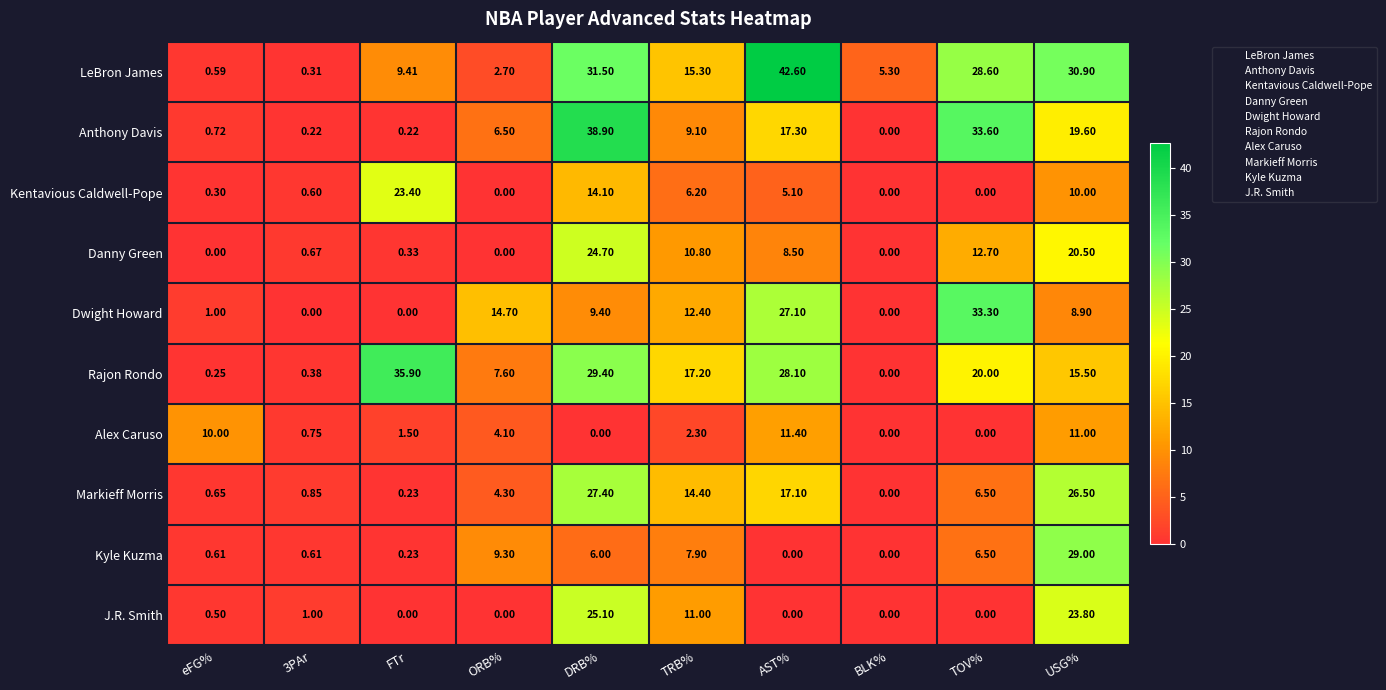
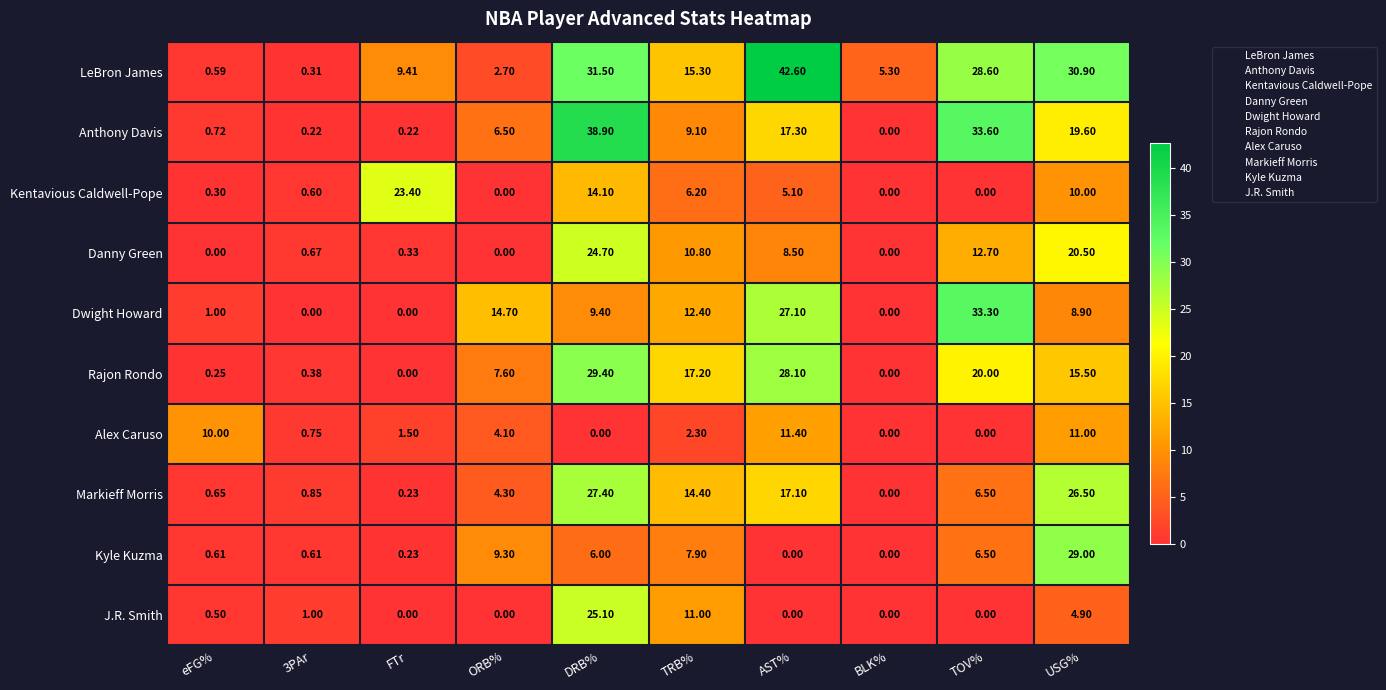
  {
    "LeBron James": {
      "eFG%": 0.59,
      "3PAr": 0.31,
      "FTr": 9.41,
      "ORB%": 2.70,
      "DRB%": 31.50,
      "TRB%": 15.30,
      "AST%": 42.60,
      "BLK%": 5.30,
      "TOV%": 28.60,
      "USG%": 30.90
    },
    "Anthony Davis": {
      "eFG%": 0.72,
      "3PAr": 0.22,
      "FTr": 0.22,
      "ORB%": 6.50,
      "DRB%": 38.90,
      "TRB%": 9.10,
      "AST%": 17.30,
      "BLK%": 0.00,
      "TOV%": 33.60,
      "USG%": 19.60
    },
    "Kentavious Caldwell-Pope": {
      "eFG%": 0.30,
      "3PAr": 0.60,
      "FTr": 23.40,
      "ORB%": 0.00,
      "DRB%": 14.10,
      "TRB%": 6.20,
      "AST%": 5.10,
      "BLK%": 0.00,
      "TOV%": 0.00,
      "USG%": 10.00
    },
    "Danny Green": {
      "eFG%": 0.00,
      "3PAr": 0.67,
      "FTr": 0.33,
      "ORB%": 0.00,
      "DRB%": 24.70,
      "TRB%": 10.80,
      "AST%": 8.50,
      "BLK%": 0.00,
      "TOV%": 12.70,
      "USG%": 20.50
    },
    "Dwight Howard": {
      "eFG%": 1.00,
      "3PAr": 0.00,
      "FTr": 0.00,
      "ORB%": 14.70,
      "DRB%": 9.40,
      "TRB%": 12.40,
      "AST%": 27.10,
      "BLK%": 0.00,
      "TOV%": 33.30,
      "USG%": 8.90
    },
    "Rajon Rondo": {
      "eFG%": 0.25,
      "3PAr": 0.38,
-     "FTr": 35.90,
+     "FTr": 0.00,
      "ORB%": 7.60,
      "DRB%": 29.40,
      "TRB%": 17.20,
      "AST%": 28.10,
      "BLK%": 0.00,
      "TOV%": 20.00,
      "USG%": 15.50
    },
    "Alex Caruso": {
      "eFG%": 10.00,
      "3PAr": 0.75,
      "FTr": 1.50,
      "ORB%": 4.10,
      "DRB%": 0.00,
      "TRB%": 2.30,
      "AST%": 11.40,
      "BLK%": 0.00,
      "TOV%": 0.00,
      "USG%": 11.00
    },
    "Markieff Morris": {
      "eFG%": 0.65,
      "3PAr": 0.85,
      "FTr": 0.23,
      "ORB%": 4.30,
      "DRB%": 27.40,
      "TRB%": 14.40,
      "AST%": 17.10,
      "BLK%": 0.00,
      "TOV%": 6.50,
      "USG%": 26.50
    },
    "Kyle Kuzma": {
      "eFG%": 0.61,
      "3PAr": 0.61,
      "FTr": 0.23,
      "ORB%": 9.30,
      "DRB%": 6.00,
      "TRB%": 7.90,
      "AST%": 0.00,
      "BLK%": 0.00,
      "TOV%": 6.50,
      "USG%": 29.00
    },
    "J.R. Smith": {
      "eFG%": 0.50,
      "3PAr": 1.00,
      "FTr": 0.00,
      "ORB%": 0.00,
      "DRB%": 25.10,
      "TRB%": 11.00,
      "AST%": 0.00,
      "BLK%": 0.00,
      "TOV%": 0.00,
-     "USG%": 23.80
+     "USG%": 4.90
    }
  }
